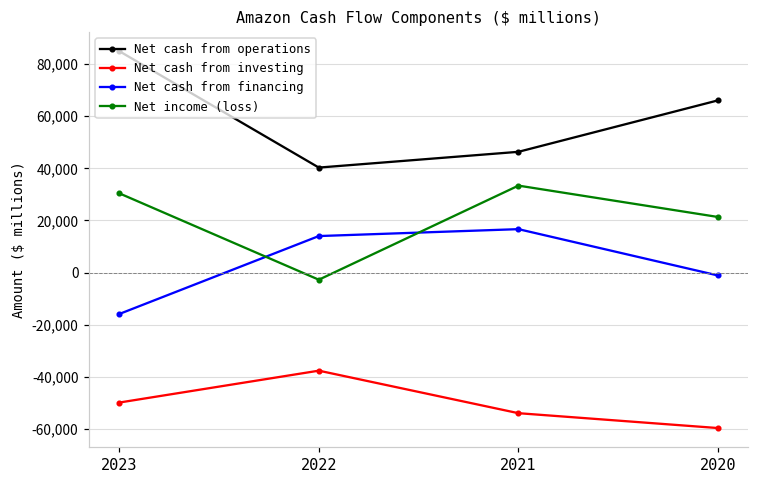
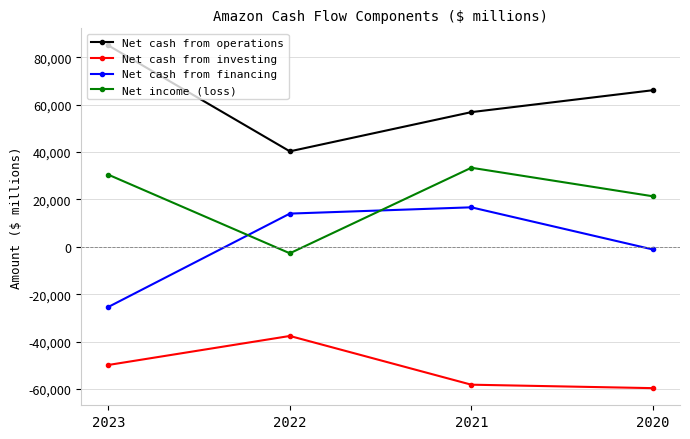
  {
    "Net cash from operations": {
      "2022": "40,000",
-     "2021": "46,000",
+     "2021": "57,000",
      "2020": "66,000"
    },
    "Net cash from investing": {
      "2023": "-50,000",
      "2022": "-38,000",
-     "2021": "-54,000",
+     "2021": "-58,000",
      "2020": "-60,000"
    },
    "Net cash from financing": {
-     "2023": "-16,000",
+     "2023": "-25,000",
      "2022": "14,000",
      "2021": "17,000",
      "2020": "-1,000"
    },
    "Net income (loss)": {
      "2023": "30,000",
      "2022": "-3,000",
      "2021": "33,000",
      "2020": "21,000"
    }
  }
